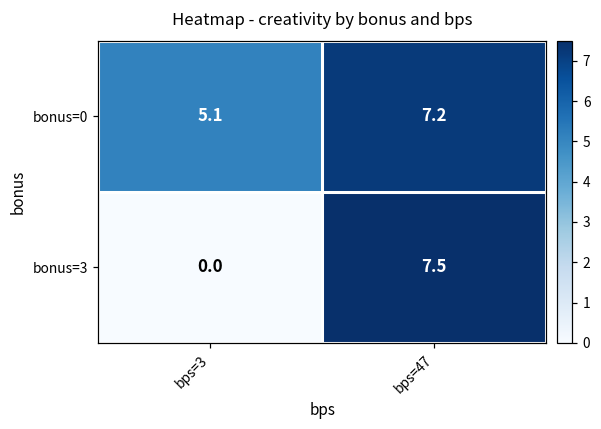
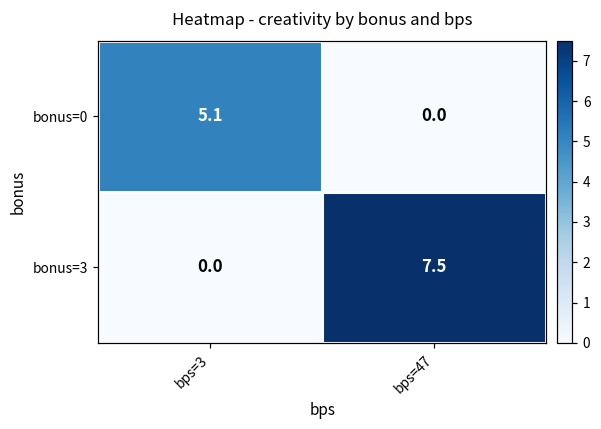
  {
    "bonus=0": {
      "bps=3": 5.1,
-     "bps=47": 7.2
+     "bps=47": 0.0
    },
    "bonus=3": {
      "bps=3": 0.0,
      "bps=47": 7.5
    }
  }
